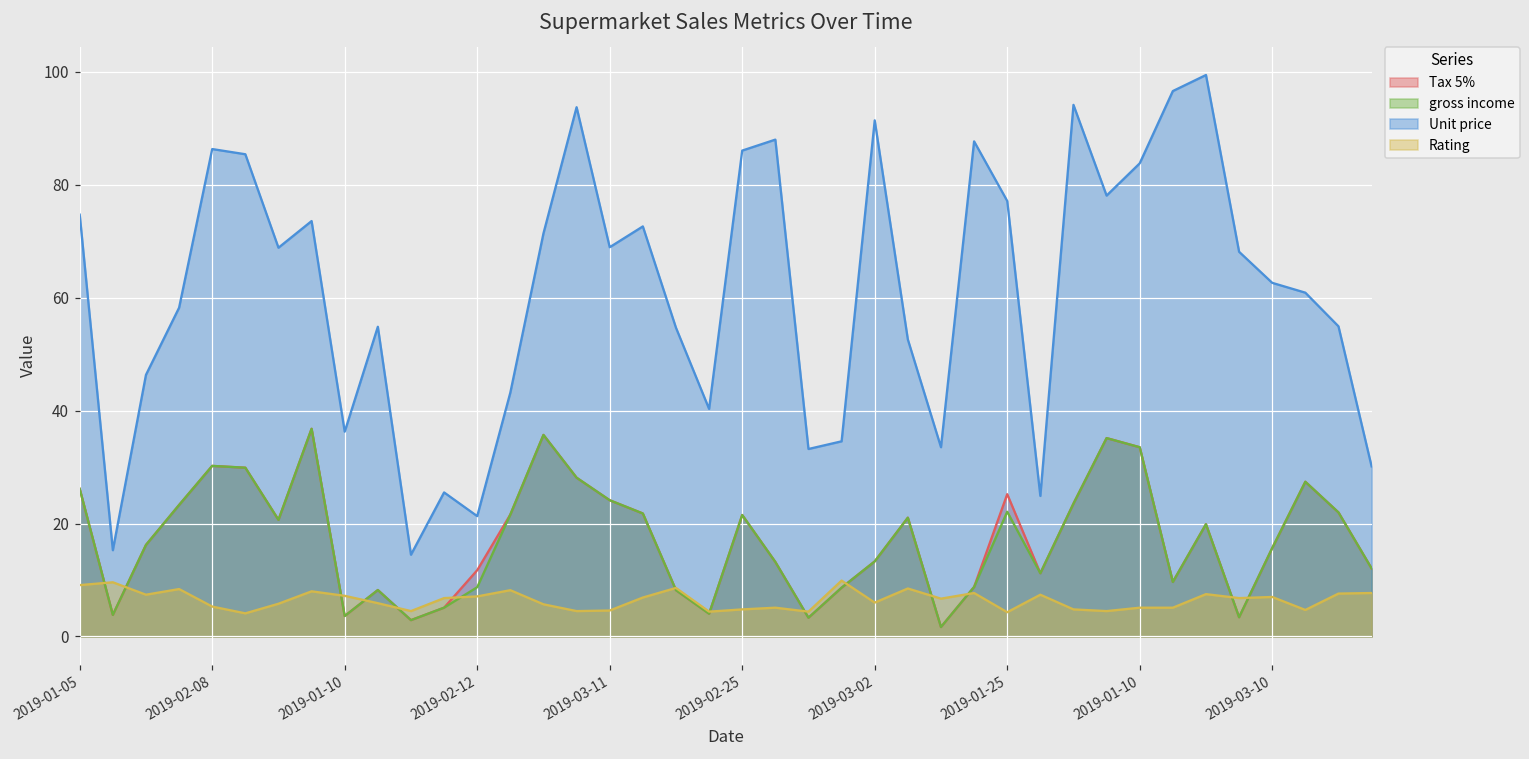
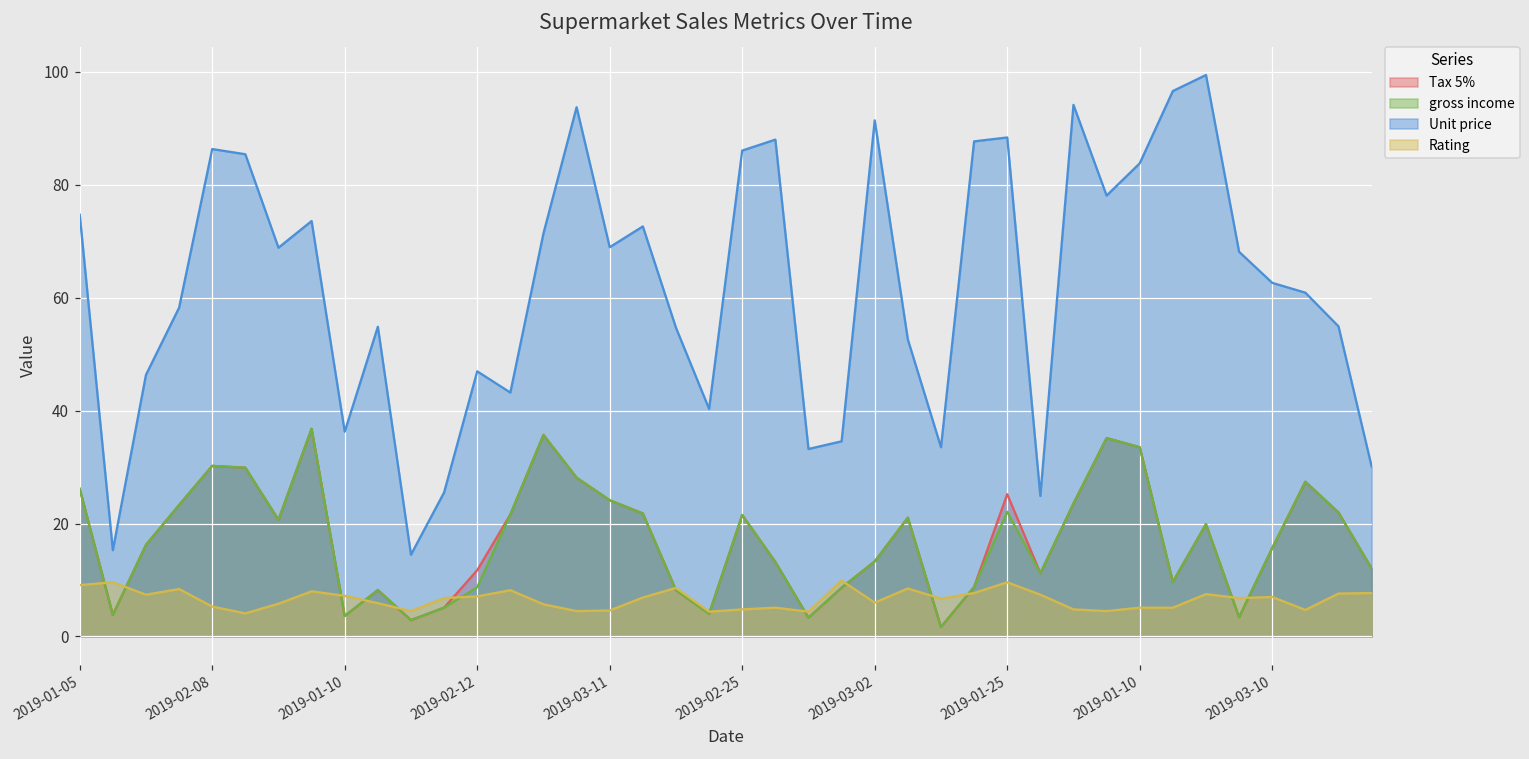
  {
    "Tax 5%": {
      "2019-02-12": 12,
      "2019-01-25": 25
    },
    "gross income": {
      "2019-02-12": 9,
      "2019-01-25": 22
    },
    "Unit price": {
      "2019-01-05": 75,
-     "2019-02-12": 21,
+     "2019-02-12": 47,
      "2019-03-02": 91,
-     "2019-01-25": 77
+     "2019-01-25": 88
    },
    "Rating": {
      "2019-01-05": 9,
      "2019-02-12": 7,
      "2019-03-02": 6,
-     "2019-01-25": 4
+     "2019-01-25": 10
    }
  }
